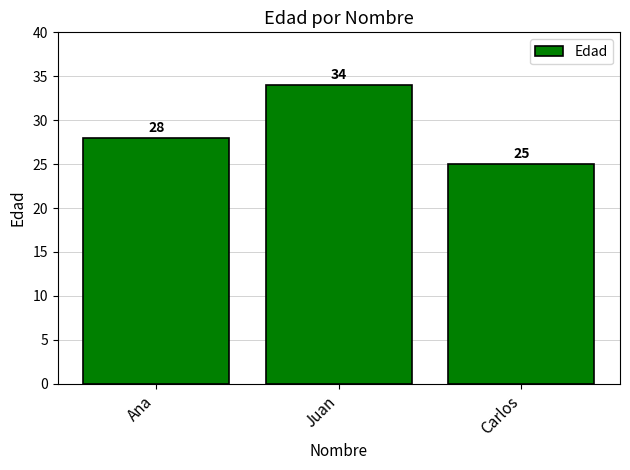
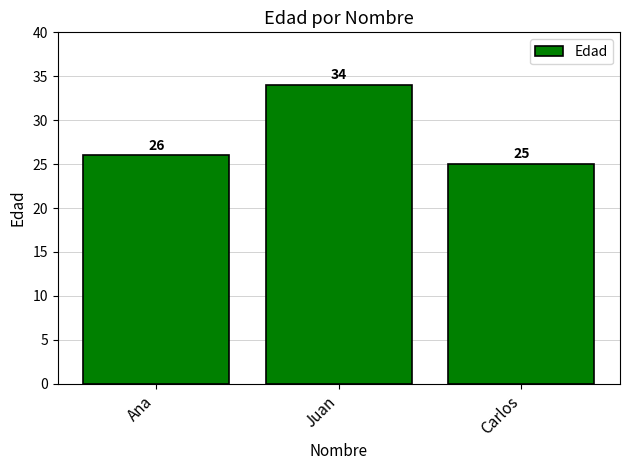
  {
-   "Ana": 28,
+   "Ana": 26,
    "Juan": 34,
    "Carlos": 25
  }
